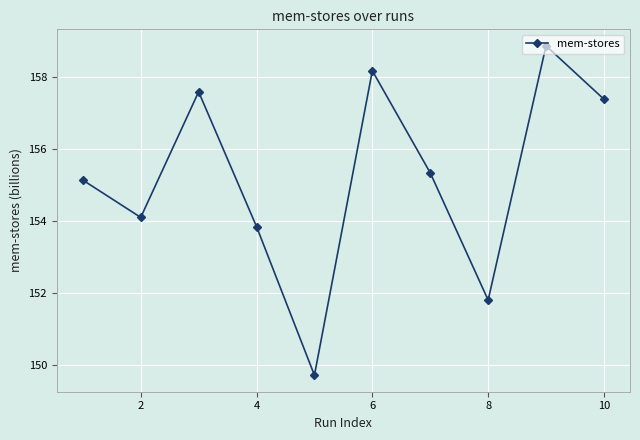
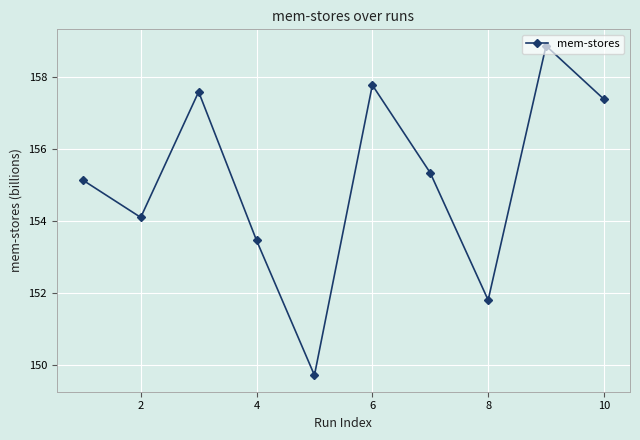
  {
    "2": 154.1,
-   "4": 153.8,
-   "6": 158.2,
+   "4": 153.5,
+   "6": 157.8,
    "8": 151.8,
    "10": 157.4
  }
